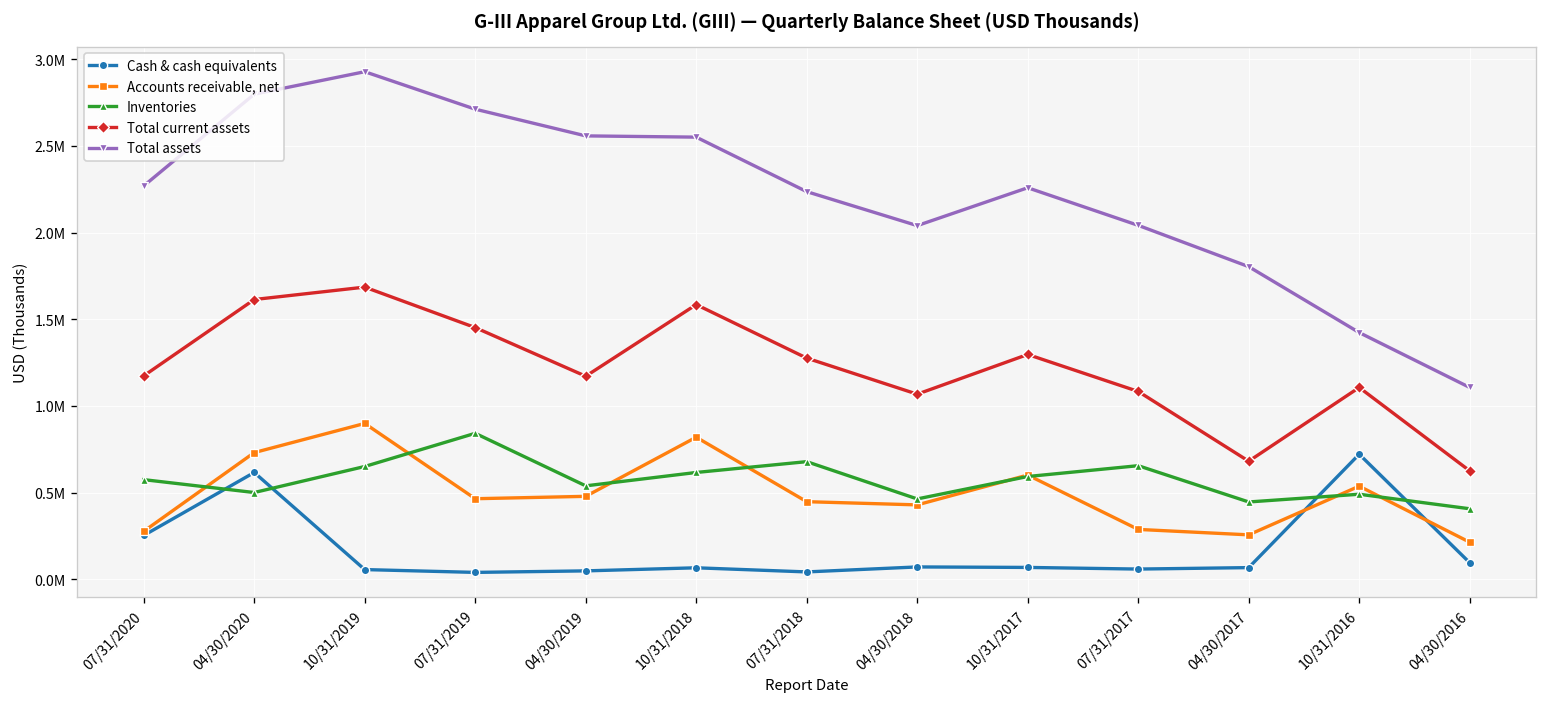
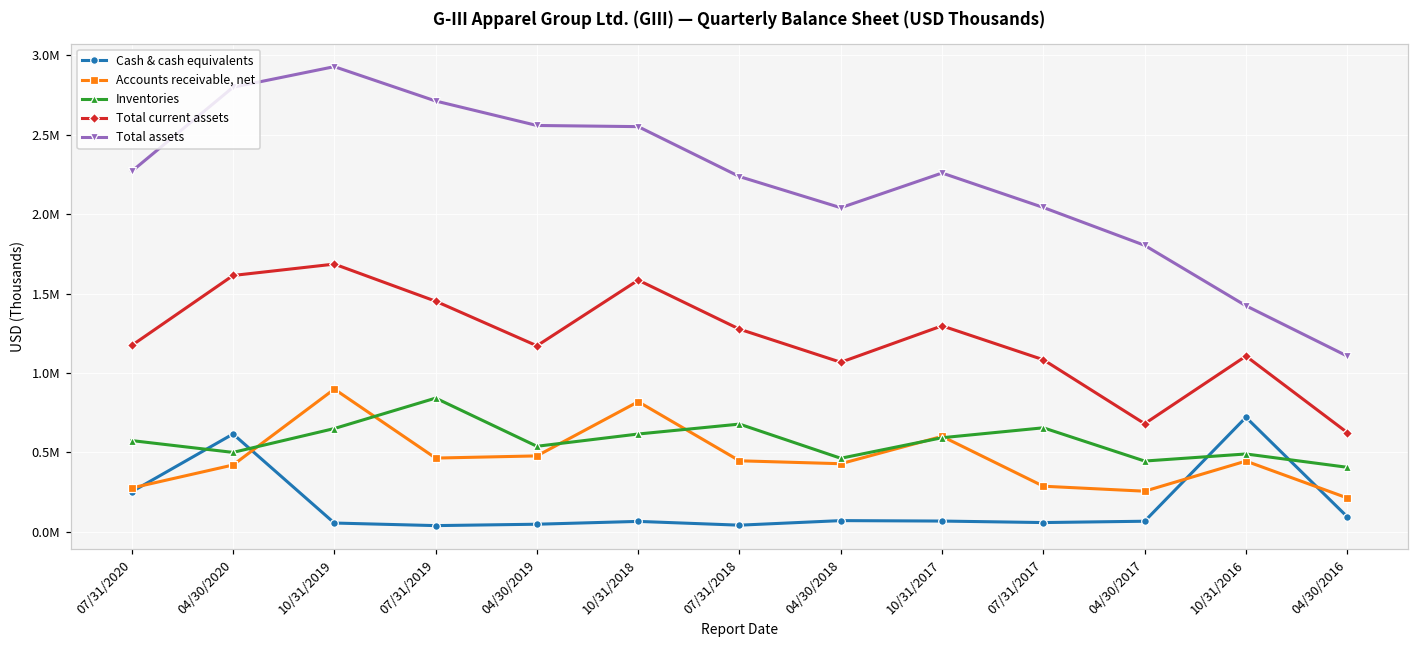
  {
    "Cash & cash equivalents": {
      "07/31/2020": 250000,
      "04/30/2020": 620000,
      "10/31/2019": 60000,
      "07/31/2019": 40000,
      "04/30/2019": 50000,
      "10/31/2018": 70000,
      "07/31/2018": 40000,
      "04/30/2018": 70000,
      "10/31/2017": 70000,
      "07/31/2017": 60000,
      "04/30/2017": 70000,
      "10/31/2016": 720000,
      "04/30/2016": 100000
    },
    "Accounts receivable, net": {
      "07/31/2020": 280000,
-     "04/30/2020": 730000,
+     "04/30/2020": 420000,
      "10/31/2019": 900000,
      "07/31/2019": 460000,
      "04/30/2019": 480000,
      "10/31/2018": 820000,
      "07/31/2018": 450000,
      "04/30/2018": 430000,
      "07/31/2017": 290000,
      "04/30/2017": 260000,
-     "10/31/2016": 540000,
+     "10/31/2016": 450000,
      "04/30/2016": 210000
    },
    "Inventories": {
      "07/31/2020": 570000,
      "04/30/2020": 500000,
      "10/31/2019": 650000,
      "07/31/2019": 840000,
      "04/30/2019": 540000,
      "10/31/2018": 620000,
      "07/31/2018": 680000,
      "04/30/2018": 460000,
      "07/31/2017": 660000,
      "04/30/2017": 450000,
      "10/31/2016": 490000,
      "04/30/2016": 410000
    },
    "Total current assets": {
      "07/31/2020": 1170000,
      "04/30/2020": 1610000,
      "10/31/2019": 1690000,
      "07/31/2019": 1450000,
      "04/30/2019": 1170000,
      "10/31/2018": 1580000,
      "07/31/2018": 1280000,
      "04/30/2018": 1070000,
      "10/31/2017": 1300000,
      "07/31/2017": 1080000,
      "04/30/2017": 680000,
      "10/31/2016": 1110000,
      "04/30/2016": 630000
    },
    "Total assets": {
      "07/31/2020": 2270000,
      "10/31/2019": 2930000,
      "07/31/2019": 2710000,
      "04/30/2019": 2560000,
      "10/31/2018": 2550000,
      "07/31/2018": 2240000,
      "04/30/2018": 2040000,
      "10/31/2017": 2260000,
      "07/31/2017": 2040000,
      "04/30/2017": 1800000,
      "10/31/2016": 1420000,
      "04/30/2016": 1110000
    }
  }
